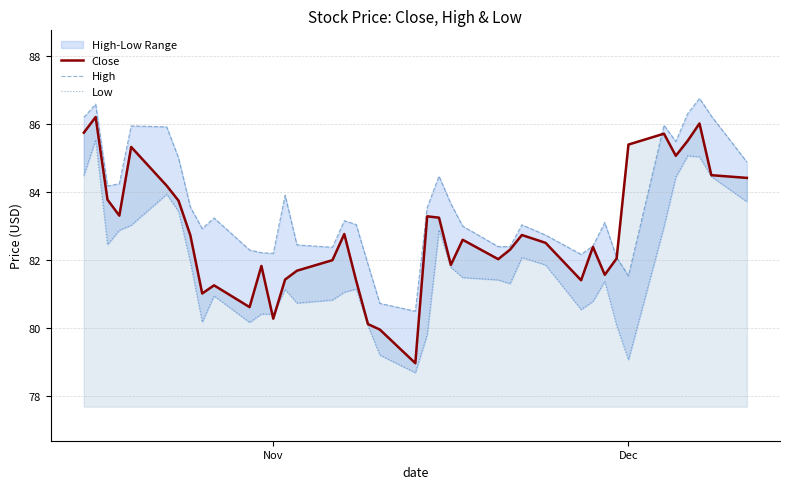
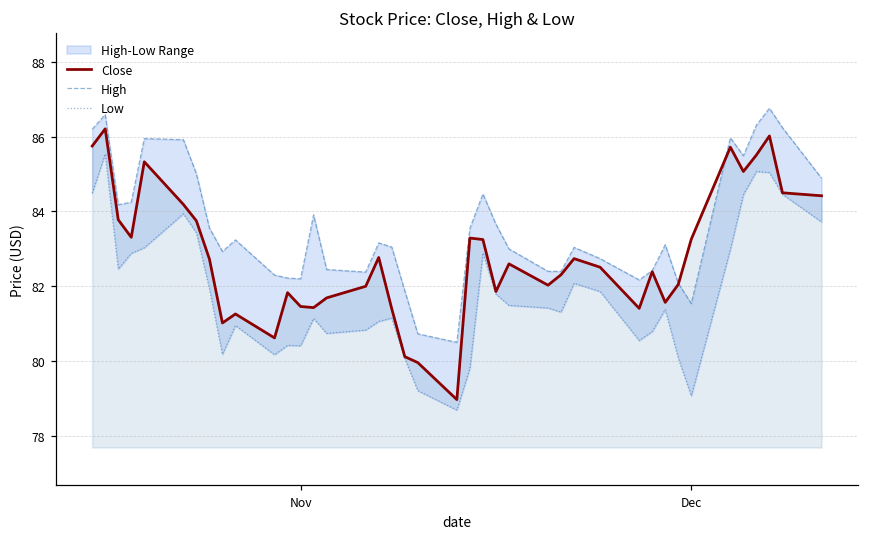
  {
    "Close": {
-     "Nov": 80.3,
-     "Dec": 85.4
+     "Nov": 81.5,
+     "Dec": 83.3
    },
    "High-Low Range": {
      "Nov": 82.2,
      "Dec": 81.5
    },
    "Low": {
      "Nov": 80.4,
      "Dec": 79.1
    }
  }
